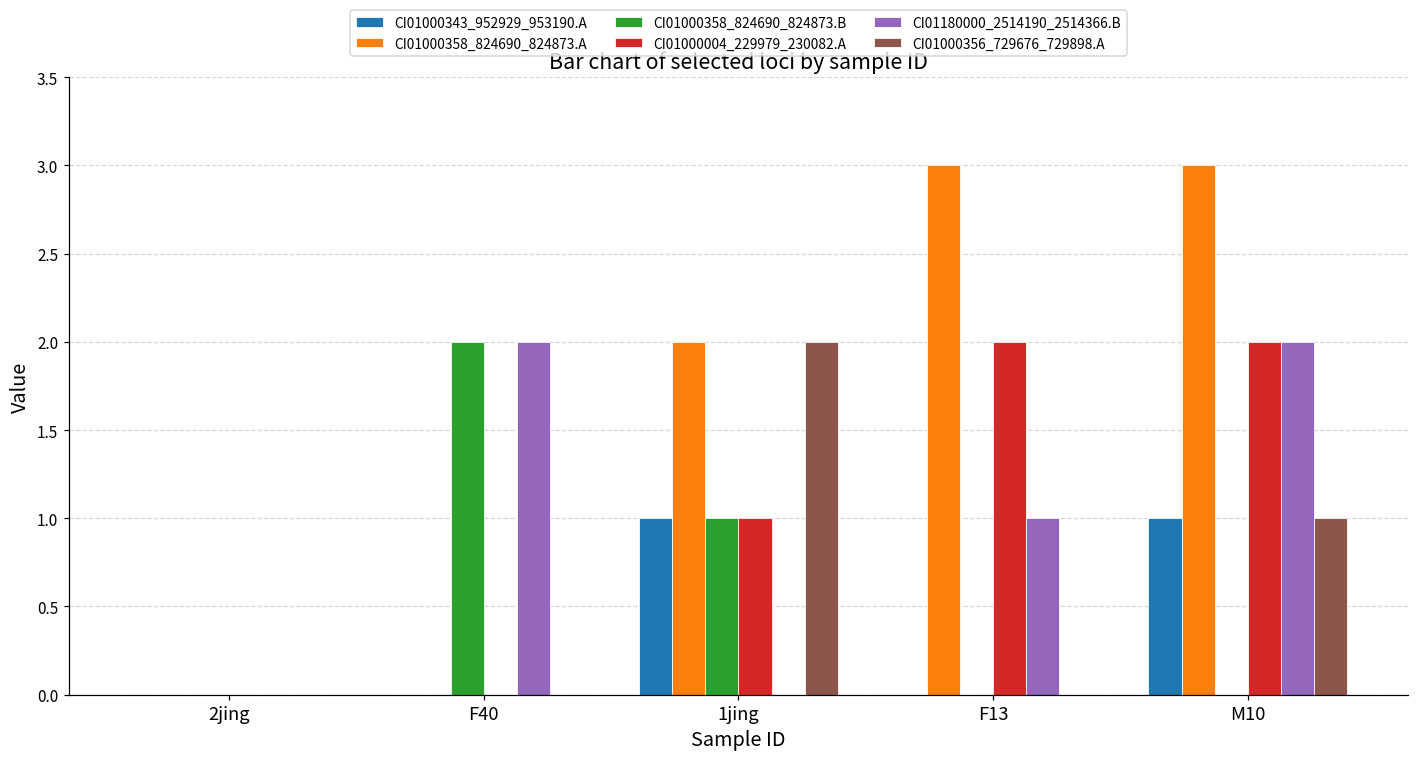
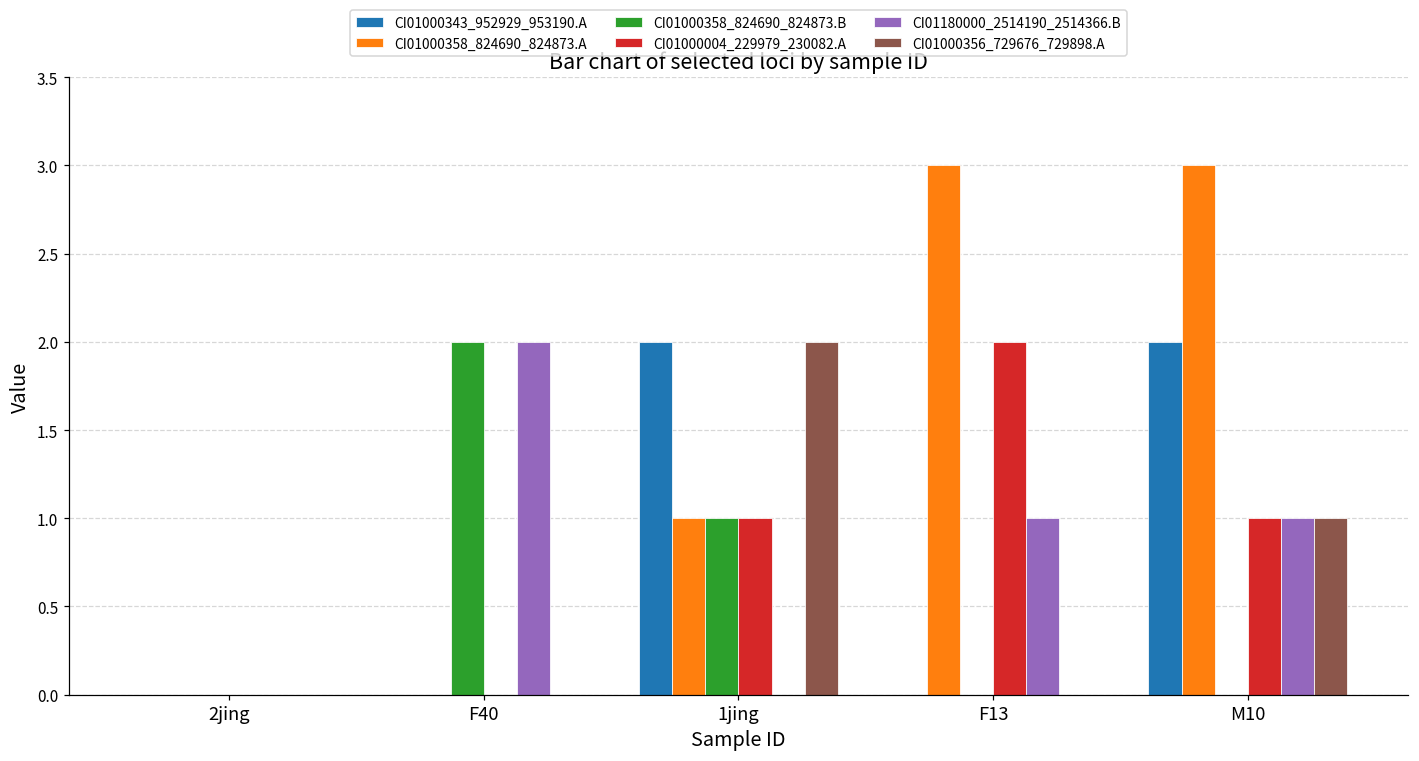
  {
    "CI01000343_952929_953190.A": {
      "2jing": 0,
      "F40": 0,
-     "1jing": 1,
+     "1jing": 2,
      "F13": 0,
-     "M10": 1
+     "M10": 2
    },
    "CI01000358_824690_824873.A": {
      "2jing": 0,
      "F40": 0,
-     "1jing": 2,
+     "1jing": 1,
      "F13": 3,
      "M10": 3
    },
    "CI01000358_824690_824873.B": {
      "2jing": 0,
      "F40": 2,
      "1jing": 1,
      "F13": 0,
      "M10": 0
    },
    "CI01000004_229979_230082.A": {
      "2jing": 0,
      "F40": 0,
      "1jing": 1,
      "F13": 2,
-     "M10": 2
+     "M10": 1
    },
    "CI01180000_2514190_2514366.B": {
      "2jing": 0,
      "F40": 2,
      "1jing": 0,
      "F13": 1,
-     "M10": 2
+     "M10": 1
    },
    "CI01000356_729676_729898.A": {
      "2jing": 0,
      "F40": 0,
      "1jing": 2,
      "F13": 0,
      "M10": 1
    }
  }
